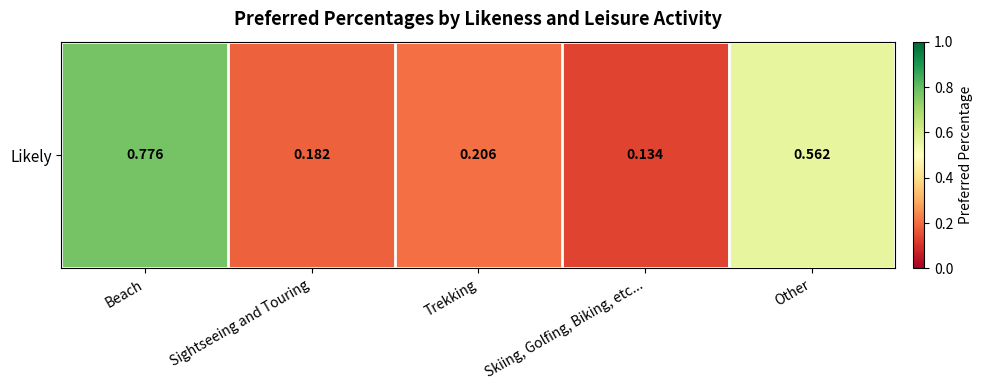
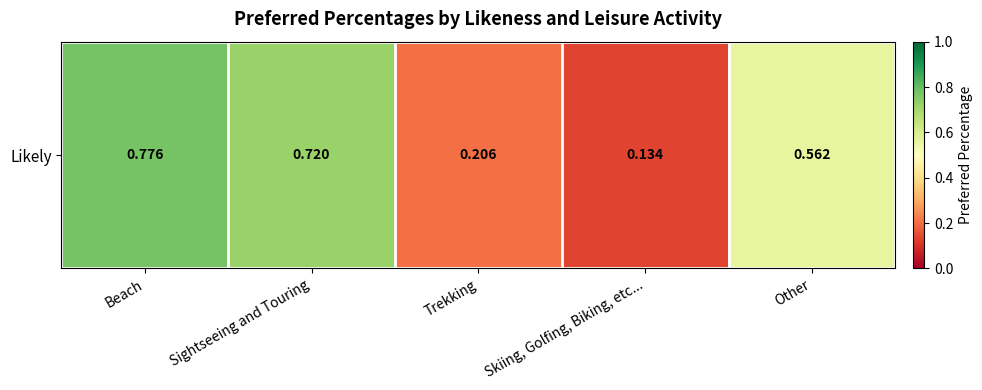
  {
    "Likely": {
      "Beach": 0.776,
-     "Sightseeing and Touring": 0.182,
+     "Sightseeing and Touring": 0.720,
      "Trekking": 0.206,
      "Skiing, Golfing, Biking, etc...": 0.134,
      "Other": 0.562
    }
  }
